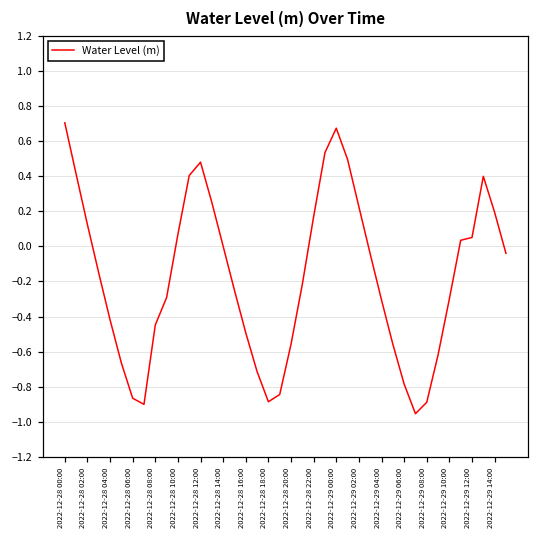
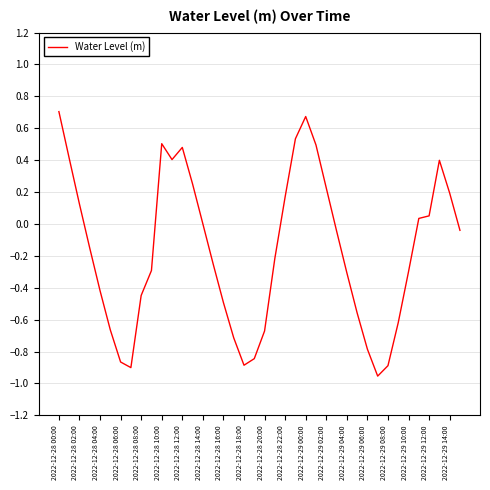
  {
    "2022-12-28 00:00": 0.70,
    "2022-12-28 02:00": 0.12,
    "2022-12-28 04:00": -0.42,
    "2022-12-28 06:00": -0.87,
    "2022-12-28 08:00": -0.45,
-   "2022-12-28 10:00": 0.07,
+   "2022-12-28 10:00": 0.50,
    "2022-12-28 12:00": 0.48,
    "2022-12-28 14:00": 0.00,
    "2022-12-28 16:00": -0.49,
    "2022-12-28 18:00": -0.89,
-   "2022-12-28 20:00": -0.56,
+   "2022-12-28 20:00": -0.67,
    "2022-12-28 22:00": 0.17,
    "2022-12-29 00:00": 0.67,
    "2022-12-29 02:00": 0.23,
    "2022-12-29 04:00": -0.31,
    "2022-12-29 06:00": -0.78,
    "2022-12-29 08:00": -0.89,
    "2022-12-29 10:00": -0.30,
    "2022-12-29 12:00": 0.05,
    "2022-12-29 14:00": 0.19
  }
